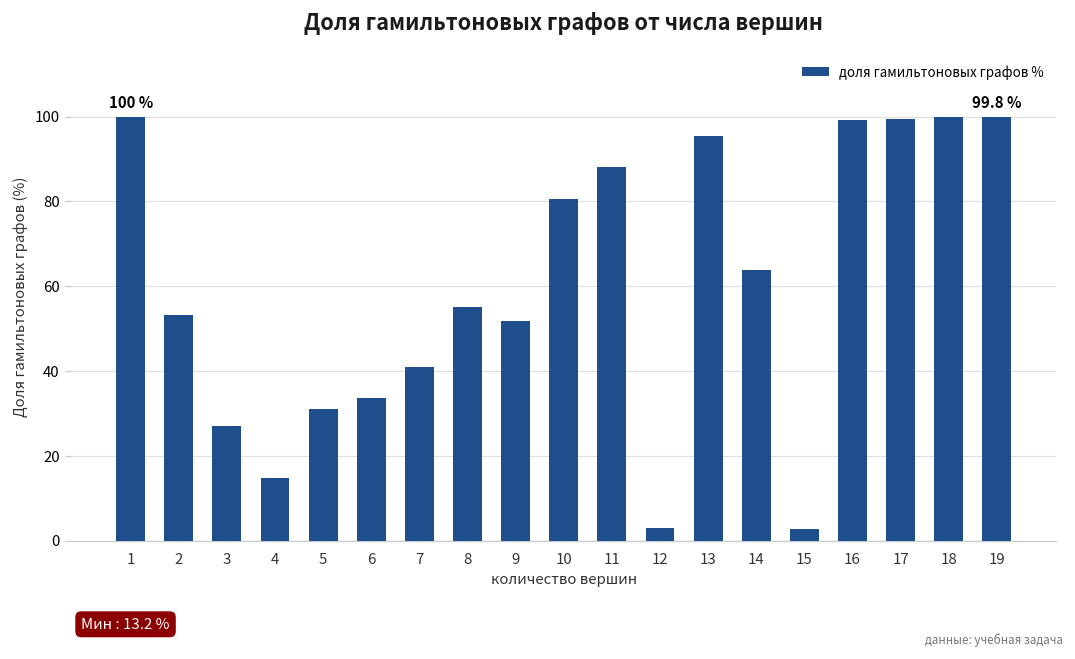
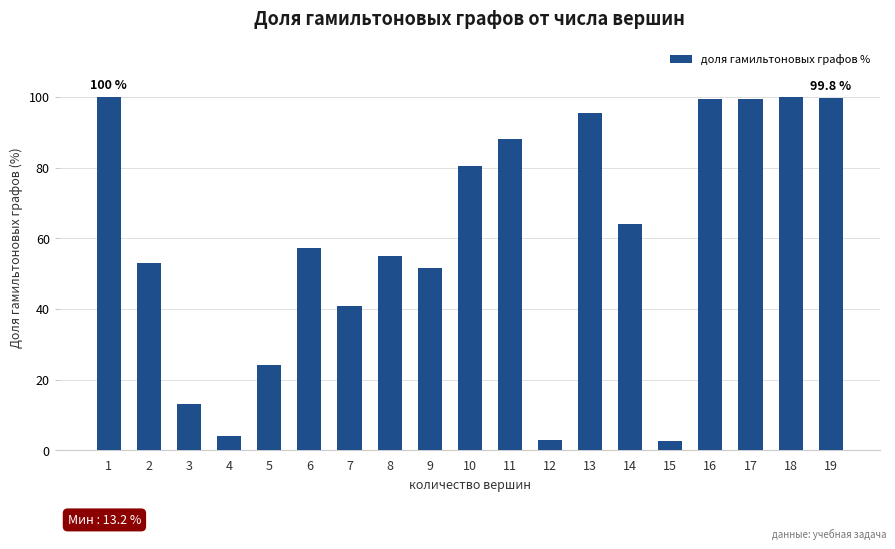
  {
    "2": 53,
-   "3": 27,
-   "4": 15,
-   "5": 31,
-   "6": 34,
+   "3": 13,
+   "4": 4,
+   "5": 24,
+   "6": 57,
    "7": 41,
    "8": 55,
    "9": 52,
    "10": 81,
    "11": 88,
    "12": 3,
    "13": 95,
    "14": 64,
    "15": 3,
    "16": 99,
    "17": 99,
    "18": 100
  }
